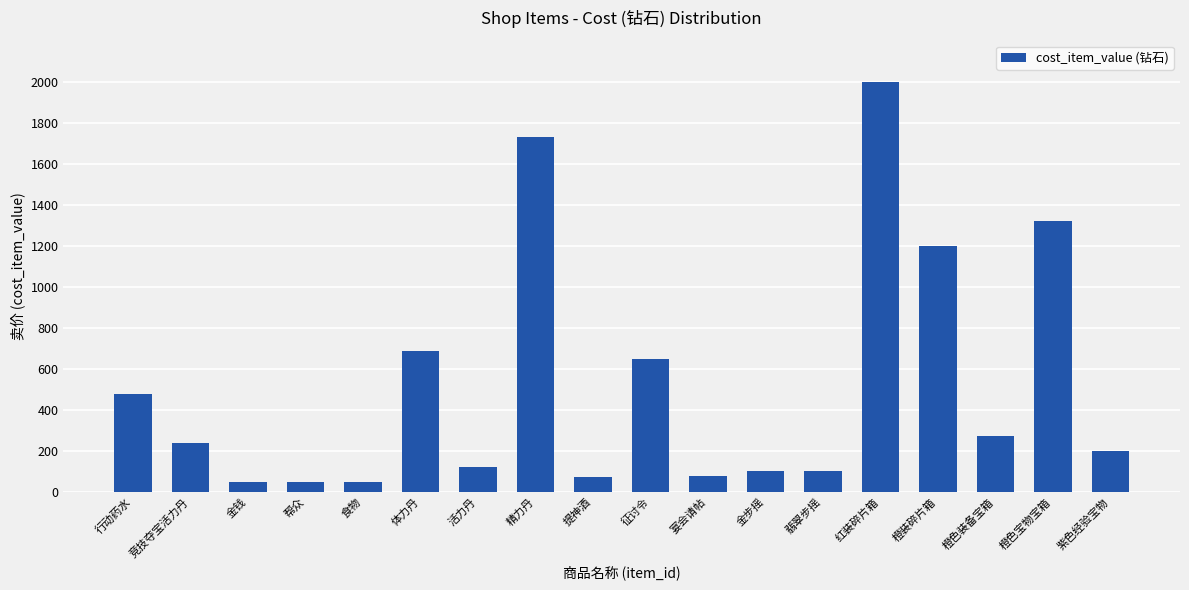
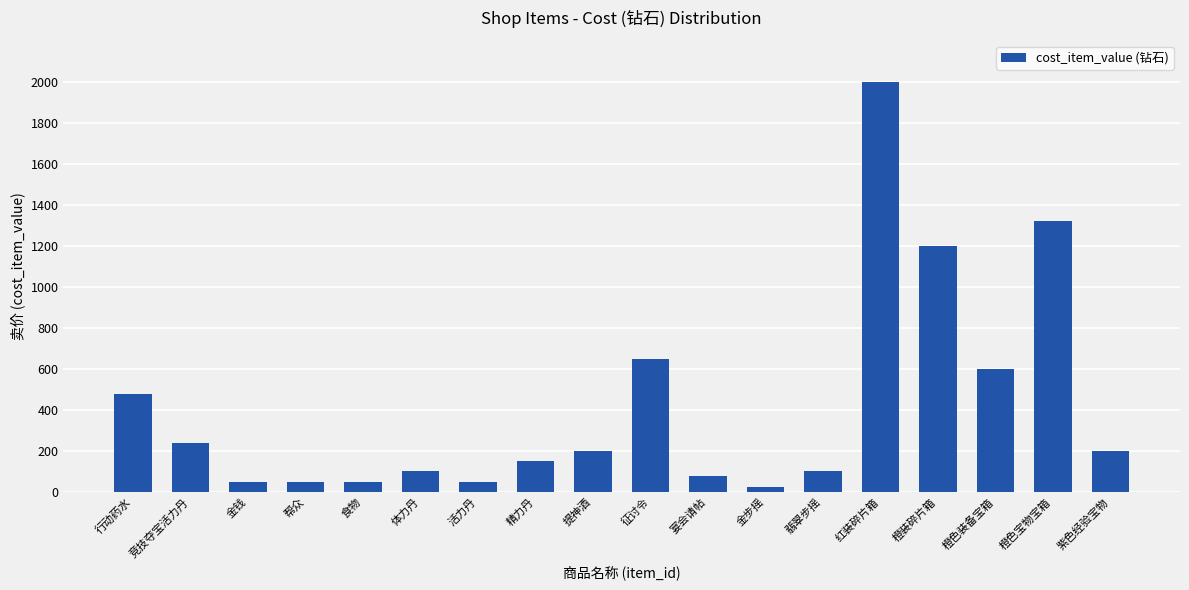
  {
    "行动药水": 480,
    "竞技夺宝活力丹": 240,
    "金钱": 50,
    "帮众": 50,
    "食物": 50,
-   "体力丹": 690,
-   "活力丹": 120,
-   "精力丹": 1730,
-   "提神酒": 70,
+   "体力丹": 100,
+   "活力丹": 50,
+   "精力丹": 150,
+   "提神酒": 200,
    "征讨令": 650,
    "宴会请帖": 80,
-   "金步摇": 100,
+   "金步摇": 30,
    "翡翠步摇": 100,
    "红装碎片箱": 2000,
    "橙装碎片箱": 1200,
-   "橙色装备宝箱": 270,
+   "橙色装备宝箱": 600,
    "橙色宝物宝箱": 1320,
    "紫色经验宝物": 200
  }
